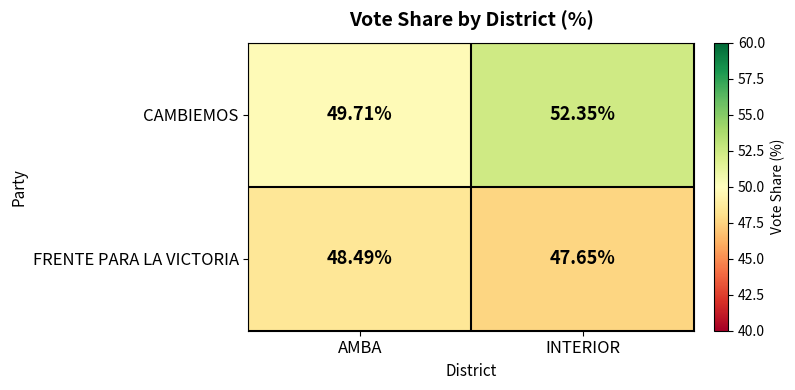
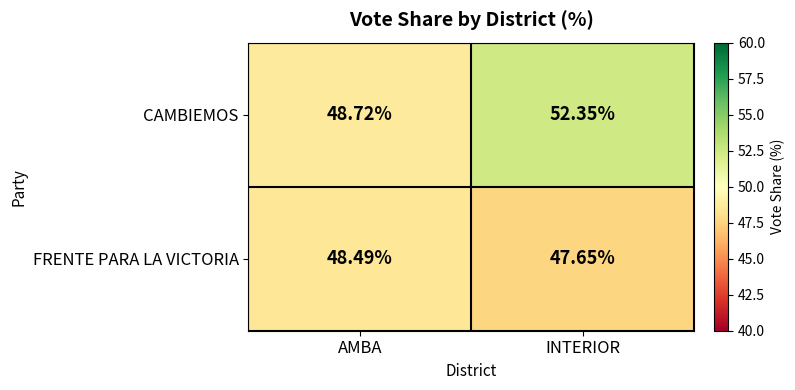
  {
    "CAMBIEMOS": {
-     "AMBA": "49.71%",
+     "AMBA": "48.72%",
      "INTERIOR": "52.35%"
    },
    "FRENTE PARA LA VICTORIA": {
      "AMBA": "48.49%",
      "INTERIOR": "47.65%"
    }
  }
